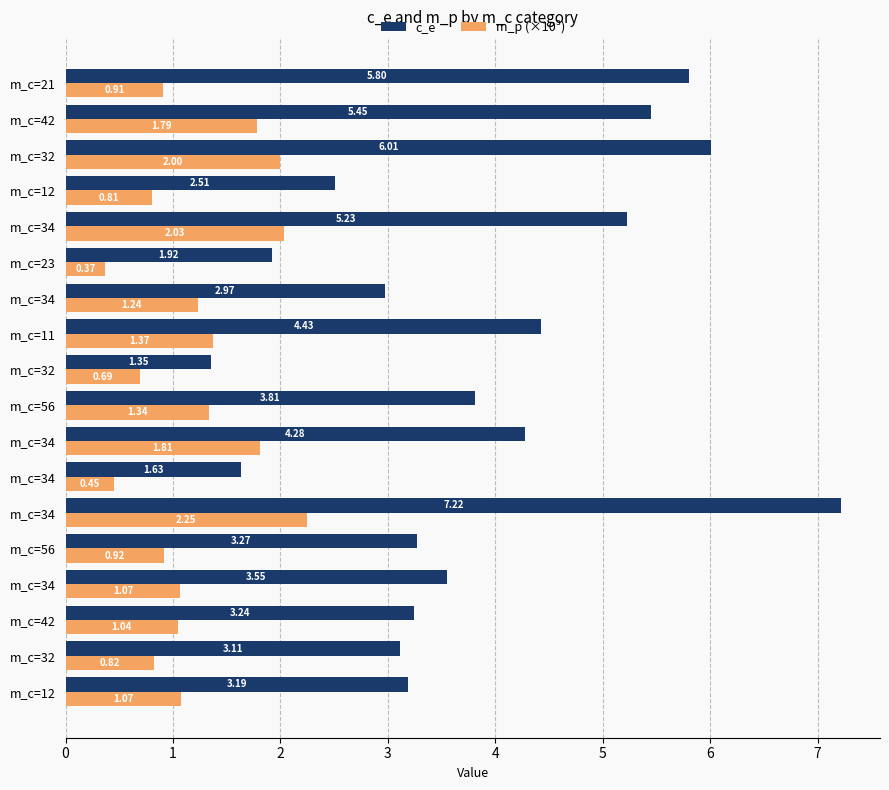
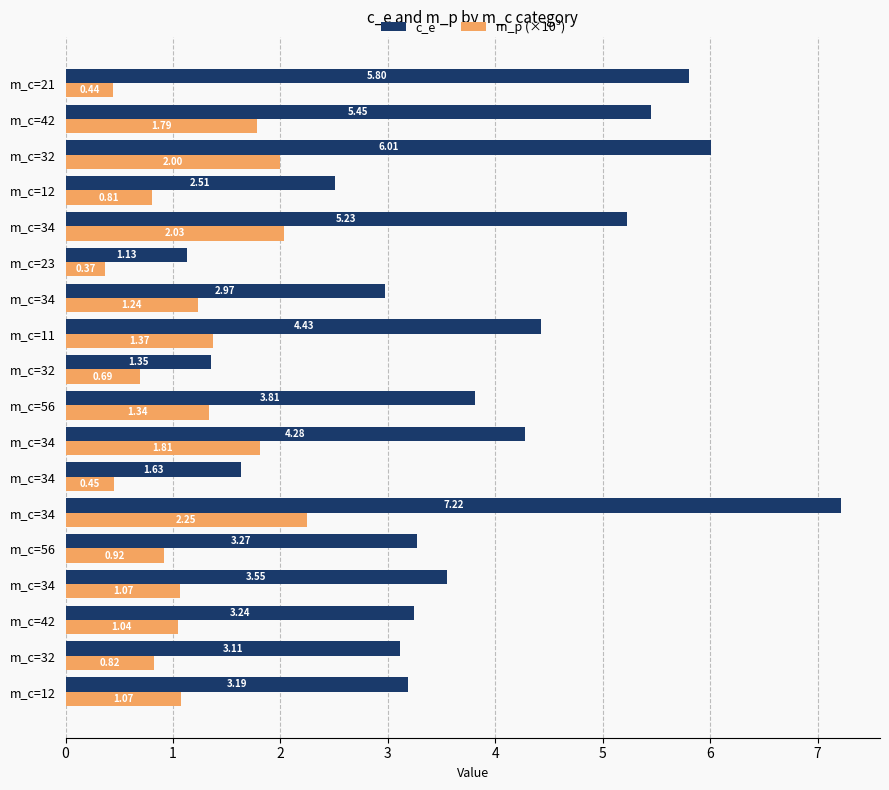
  {
    "c_e": {
      "m_c=21": 5.80,
-     "m_c=23": 1.92,
+     "m_c=23": 1.13,
      "m_c=11": 4.43
    },
    "m_p (×10³)": {
-     "m_c=21": 0.91,
+     "m_c=21": 0.44,
      "m_c=23": 0.37,
      "m_c=11": 1.37
    }
  }
